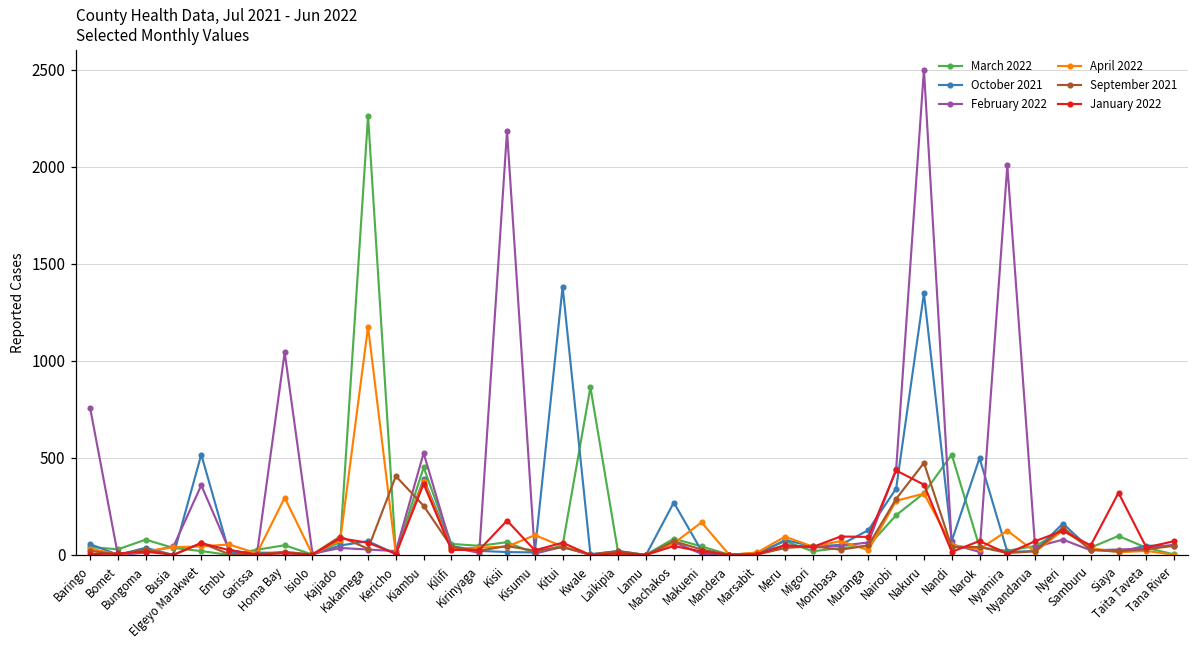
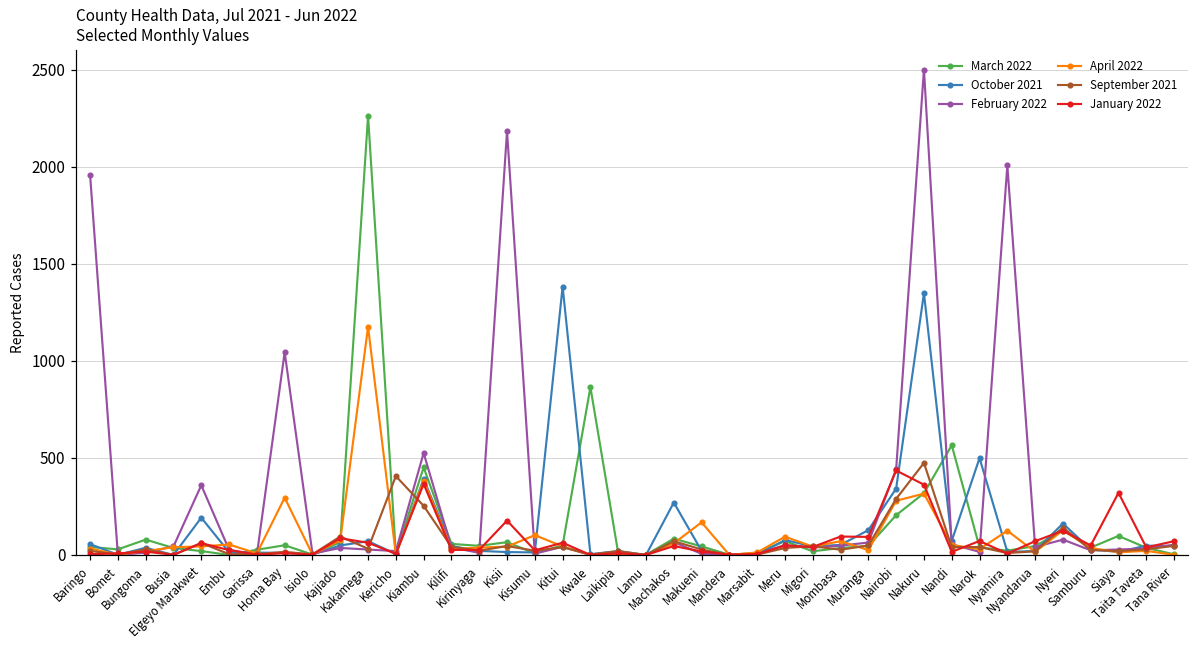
  {
    "March 2022": {
      "Bomet": 30,
      "Bungoma": 80,
      "Elgeyo Marakwet": 20,
      "Garissa": 30,
      "Homa Bay": 50,
      "Kakamega": 2260,
      "Kiambu": 450,
      "Kisii": 70,
      "Kwale": 860,
      "Makueni": 40,
      "Migori": 20,
      "Nairobi": 210,
-     "Nandi": 520,
+     "Nandi": 570,
      "Siaya": 100
    },
    "October 2021": {
      "Baringo": 60,
-     "Elgeyo Marakwet": 520,
+     "Elgeyo Marakwet": 190,
      "Kisii": 20,
      "Kitui": 1380,
      "Machakos": 270,
      "Muranga": 130,
      "Nairobi": 340,
      "Nakuru": 1350,
      "Nandi": 70,
      "Narok": 500,
      "Nyeri": 160
    },
    "February 2022": {
-     "Baringo": 760,
+     "Baringo": 1960,
      "Elgeyo Marakwet": 360,
      "Homa Bay": 1040,
      "Kiambu": 530,
      "Kisii": 2180,
      "Muranga": 60,
      "Nakuru": 2500,
      "Nyamira": 2010,
      "Nyeri": 80
    },
    "April 2022": {
      "Elgeyo Marakwet": 40,
      "Embu": 50,
      "Homa Bay": 300,
      "Kakamega": 1180,
      "Kisumu": 100,
      "Makueni": 170,
      "Meru": 90,
      "Mombasa": 70,
      "Muranga": 30,
      "Nyamira": 130
    },
    "September 2021": {
      "Kericho": 410,
      "Kiambu": 250,
      "Nakuru": 470
    },
    "January 2022": {
      "Baringo": 0,
      "Kiambu": 370,
      "Kisii": 180,
      "Mombasa": 100,
      "Muranga": 90,
      "Nakuru": 360,
      "Nandi": 20,
      "Narok": 70,
      "Nyandarua": 70,
      "Siaya": 320,
      "Tana River": 70
    }
  }
